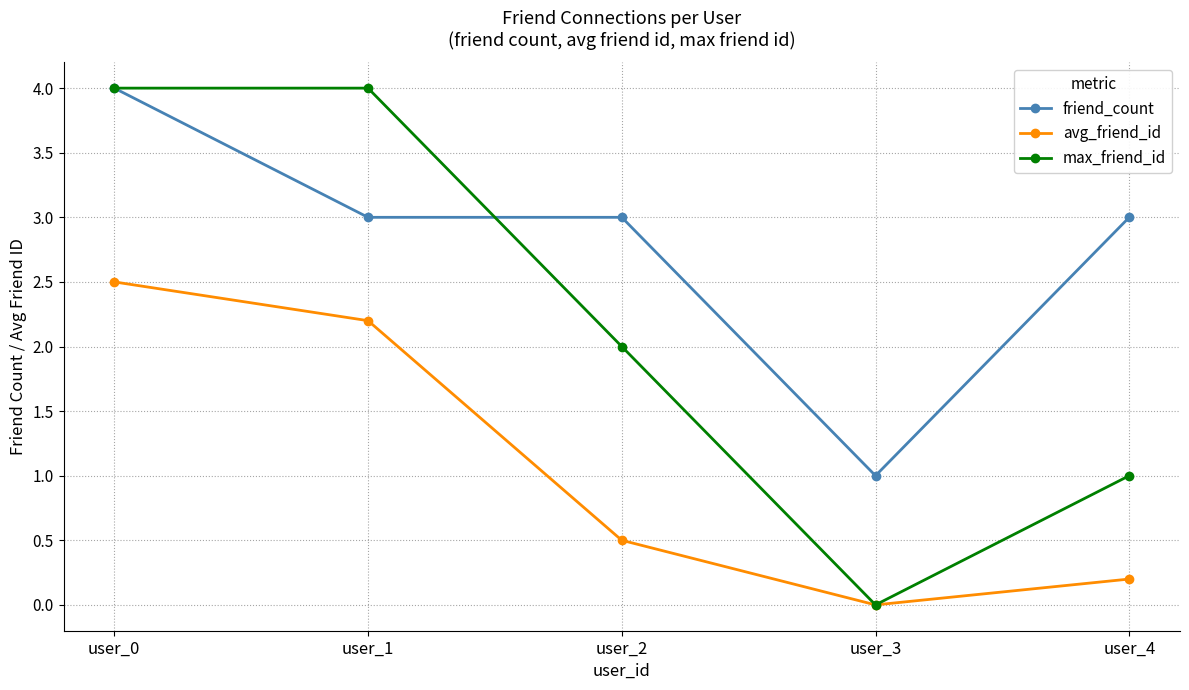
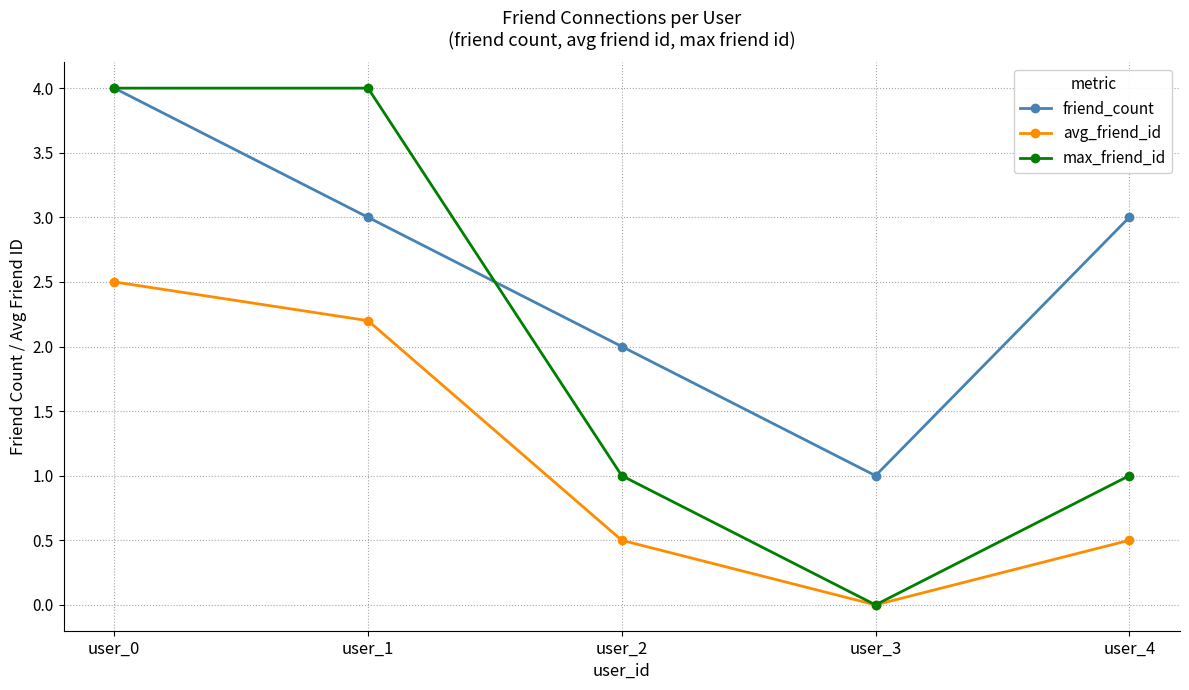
  {
    "friend_count": {
      "user_1": 3,
-     "user_2": 3,
+     "user_2": 2,
      "user_3": 1,
      "user_4": 3
    },
    "avg_friend_id": {
      "user_0": 2.5,
      "user_1": 2.2,
      "user_2": 0.5,
-     "user_4": 0.2
+     "user_4": 0.5
    },
    "max_friend_id": {
      "user_1": 4,
-     "user_2": 2,
+     "user_2": 1,
      "user_4": 1
    }
  }
